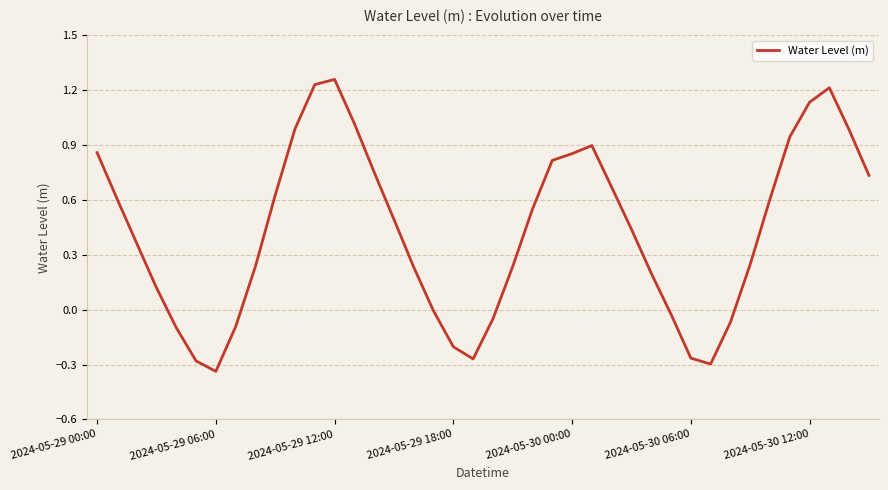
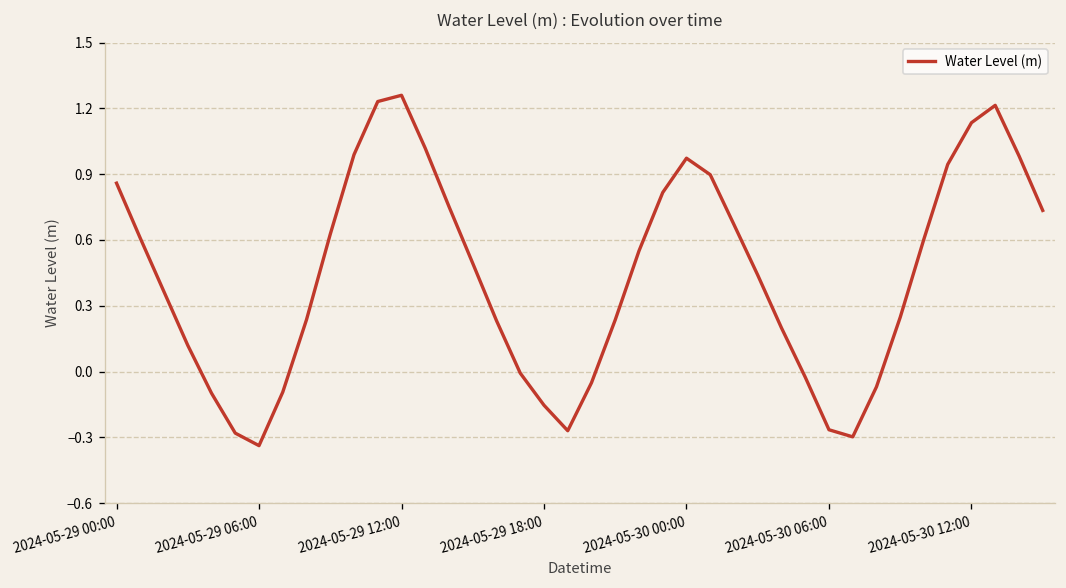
  {
    "2024-05-29 00:00": 0.86,
    "2024-05-29 06:00": -0.34,
    "2024-05-29 12:00": 1.26,
-   "2024-05-29 18:00": -0.20,
-   "2024-05-30 00:00": 0.85,
+   "2024-05-29 18:00": -0.15,
+   "2024-05-30 00:00": 0.97,
    "2024-05-30 06:00": -0.26,
    "2024-05-30 12:00": 1.13
  }
